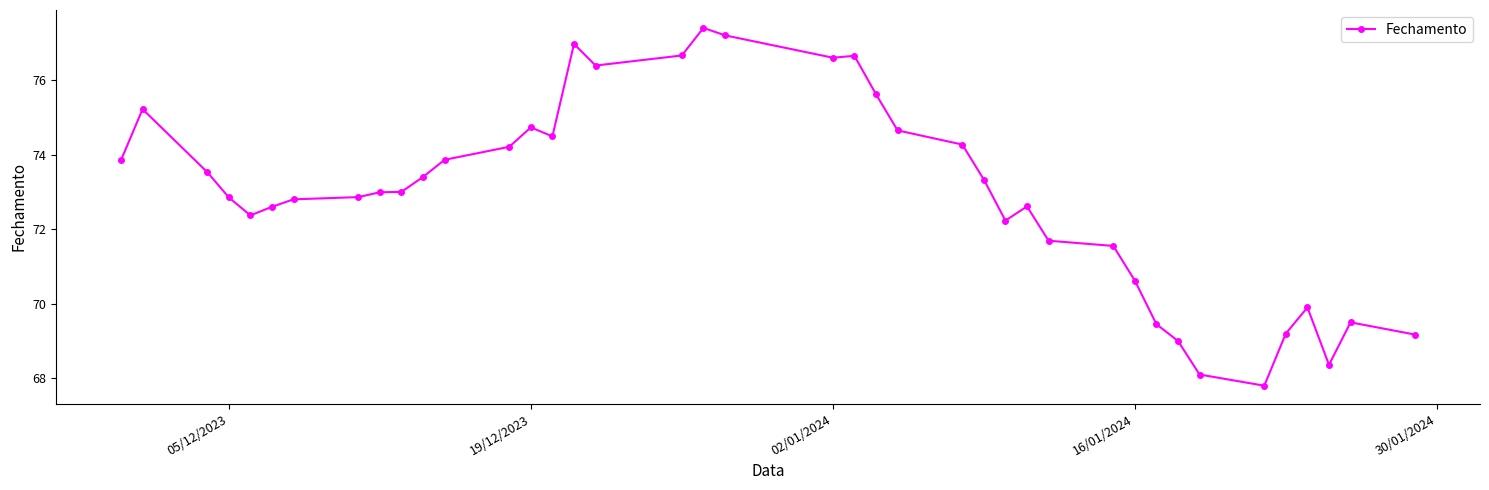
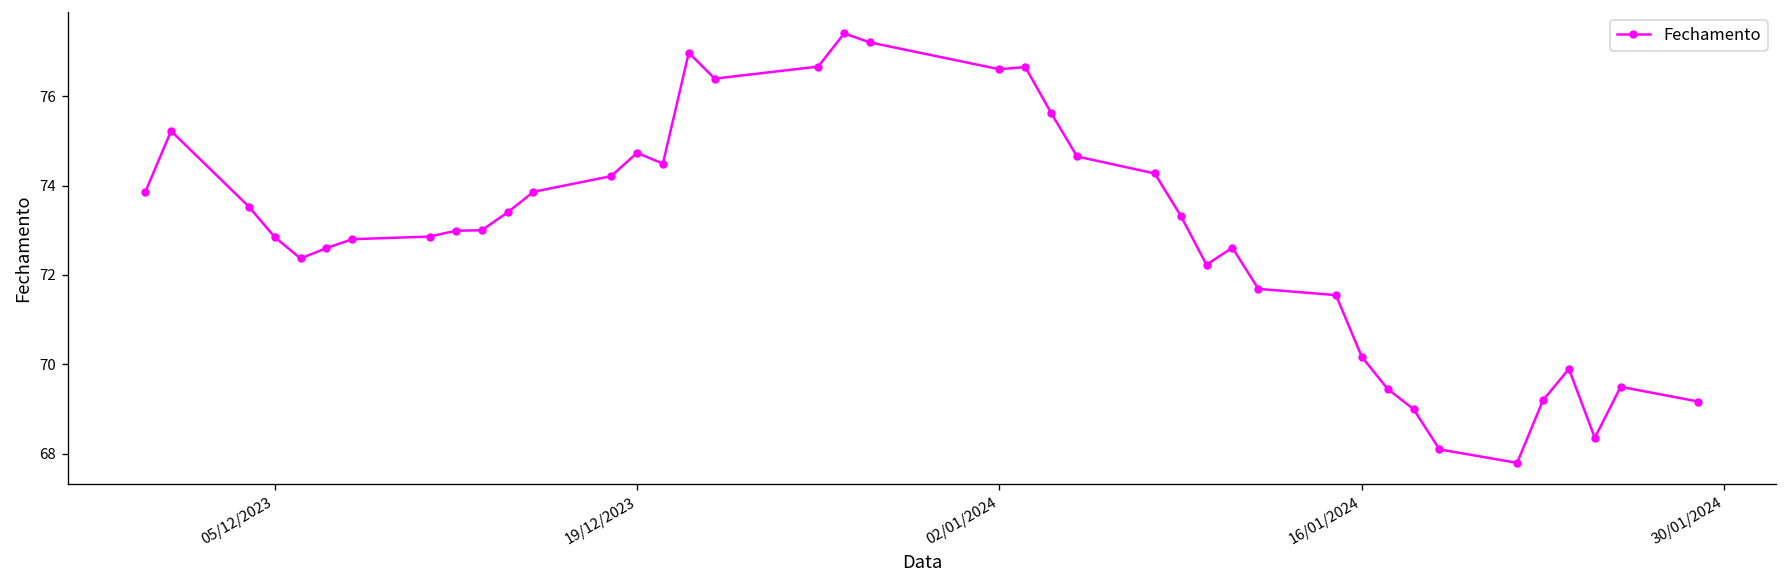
  {
    "05/12/2023": 72.9,
    "19/12/2023": 74.7,
    "02/01/2024": 76.6,
-   "16/01/2024": 70.6
+   "16/01/2024": 70.2
  }
